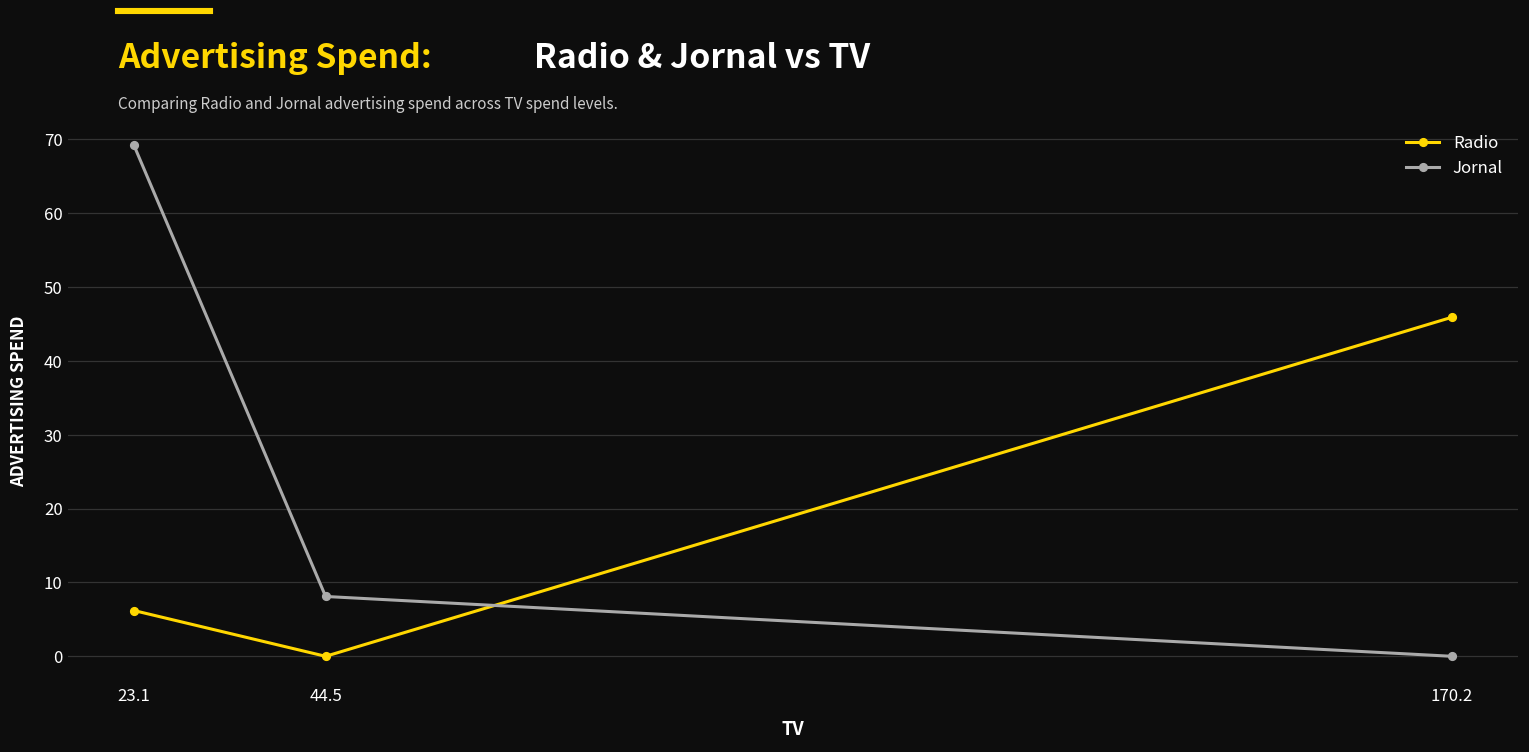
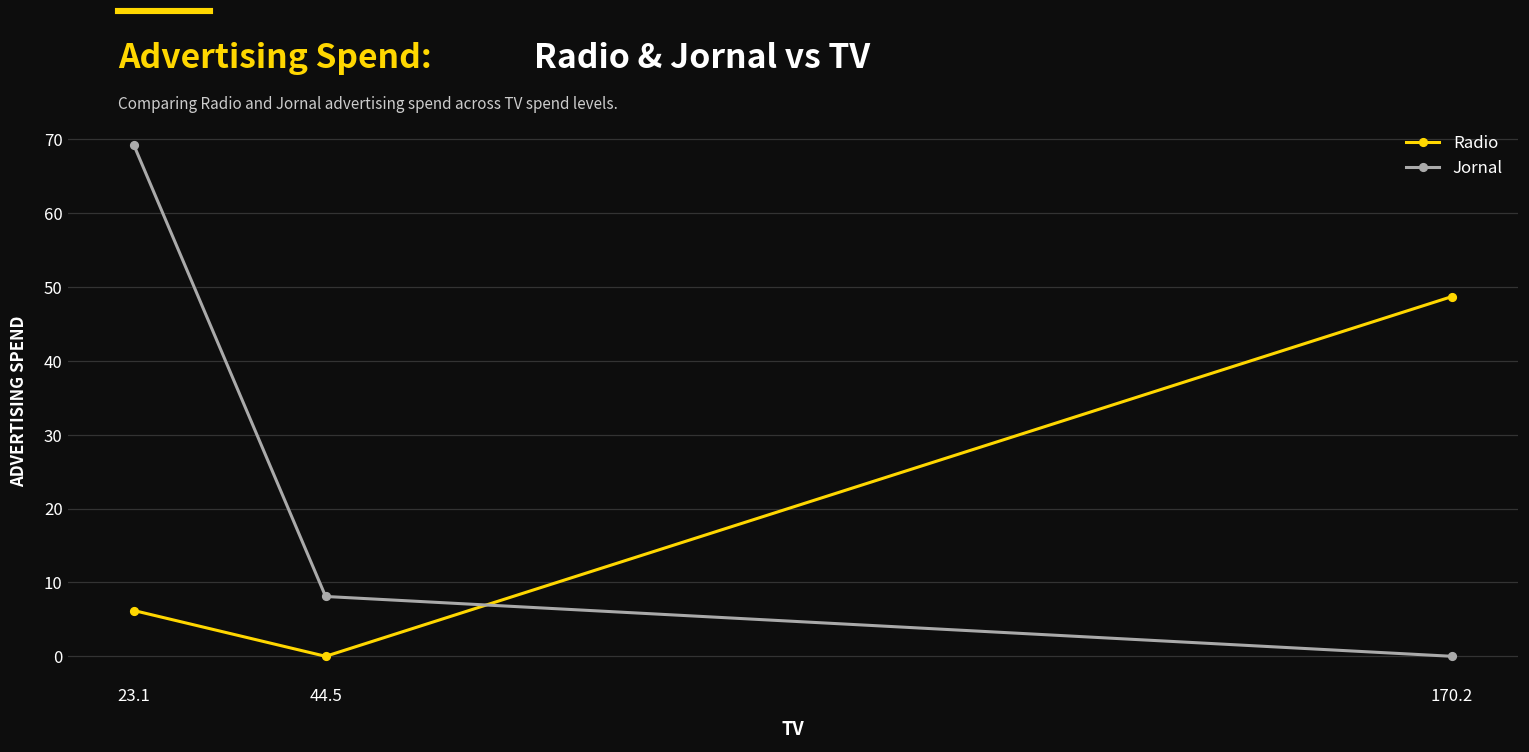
  {
    "Radio": {
      "23.1": 6,
      "44.5": 0,
-     "170.2": 46
+     "170.2": 49
    },
    "Jornal": {
      "23.1": 69,
      "44.5": 8,
      "170.2": 0
    }
  }
